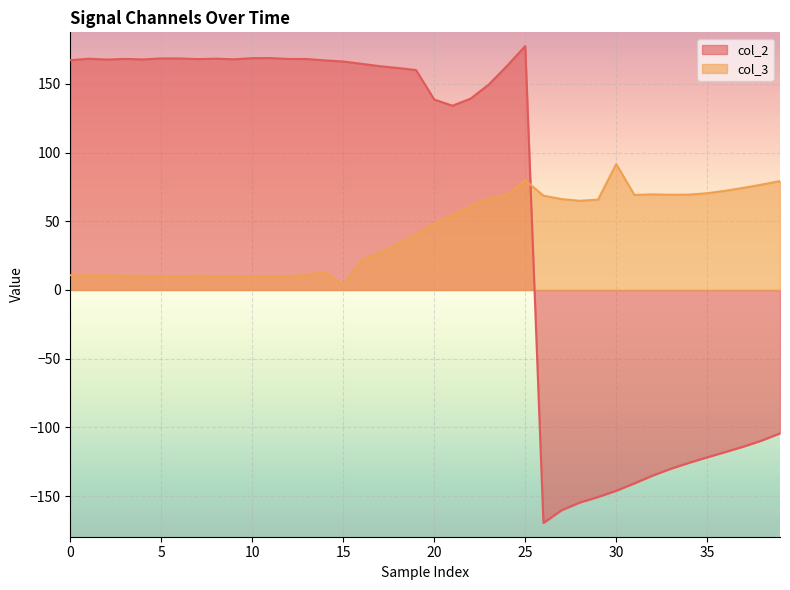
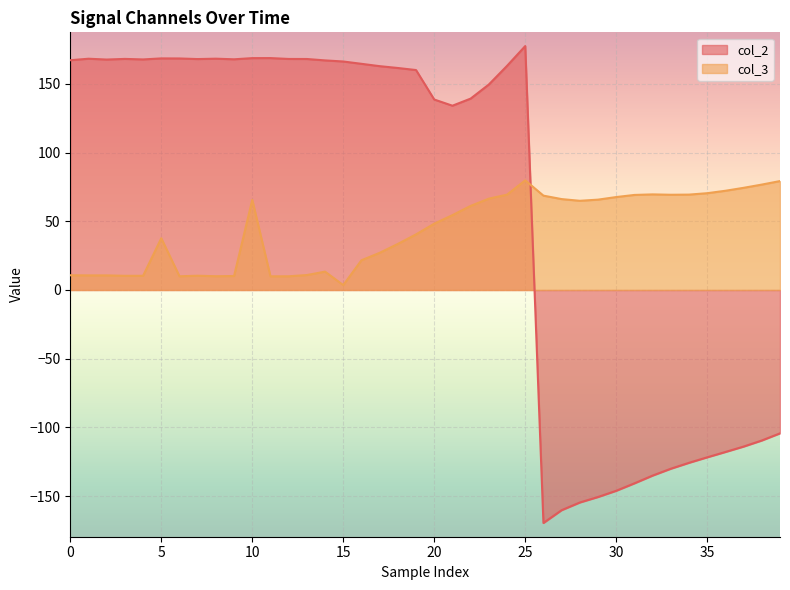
  {
    "col_3": {
      "0": 11,
-     "5": 10,
-     "10": 10,
+     "5": 38,
+     "10": 66,
      "15": 4,
      "20": 48,
      "25": 80,
-     "30": 92,
+     "30": 68,
      "35": 70
    }
  }
